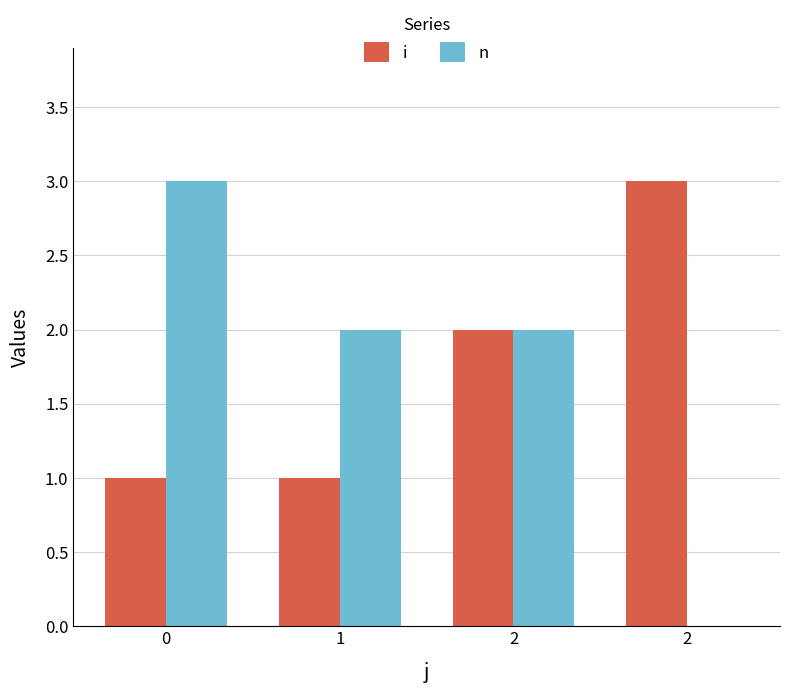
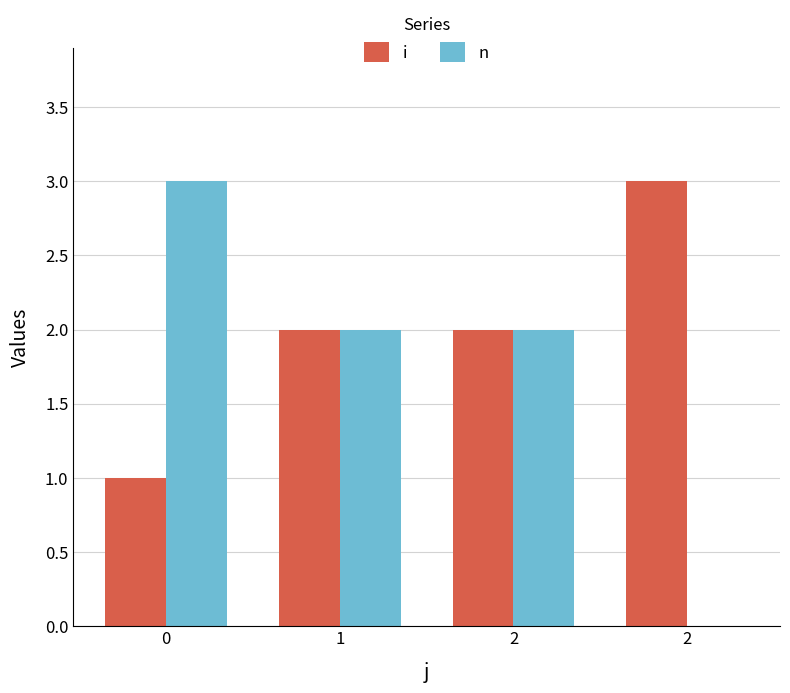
  {
    "i": {
      "0": 1,
-     "1": 1
+     "1": 2
    },
    "n": {
      "0": 3,
      "1": 2
    }
  }
